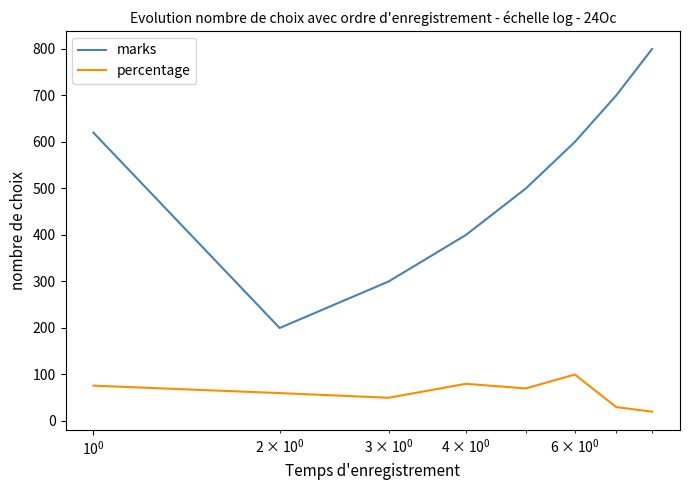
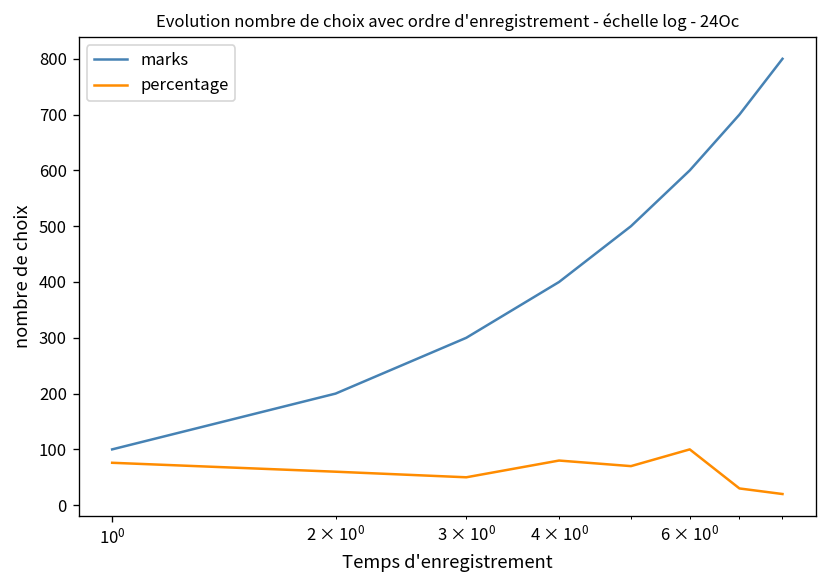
  {
    "marks": {
-     "10^0": 620
+     "10^0": 100
    },
    "percentage": {
      "10^0": 80
    }
  }
